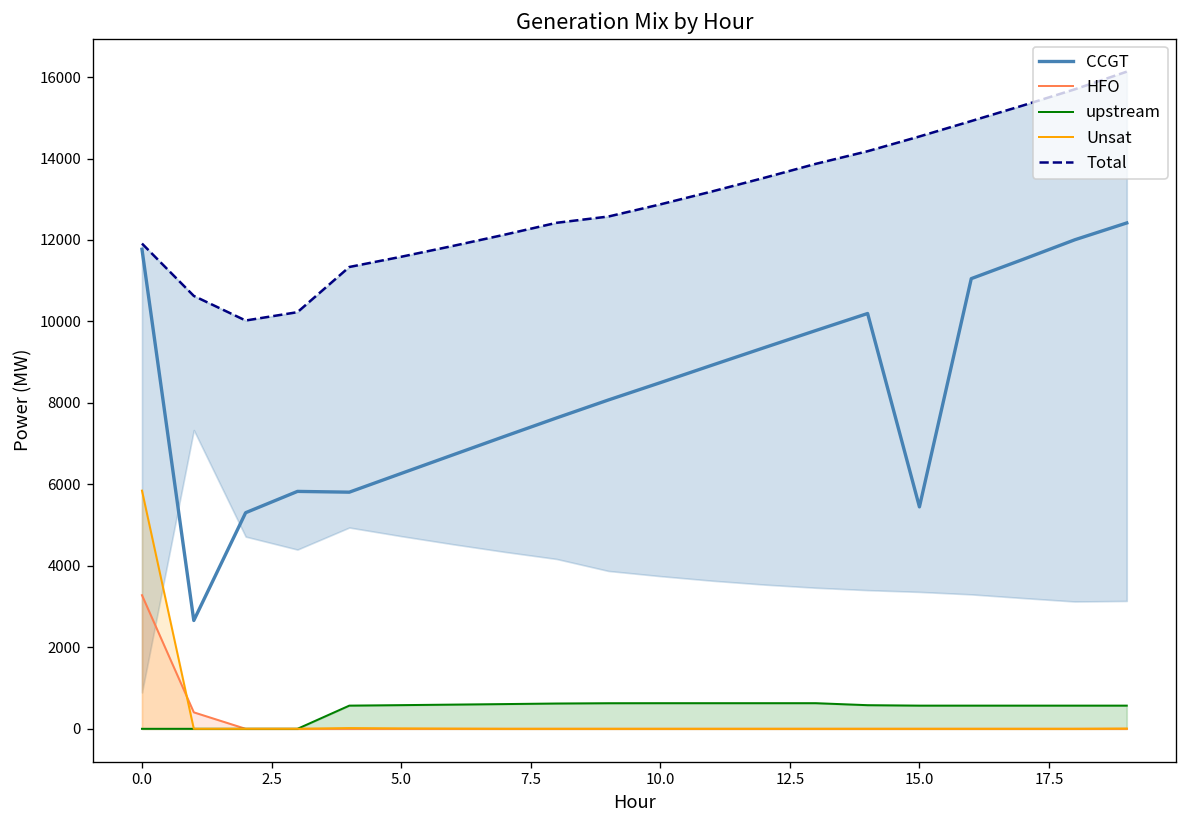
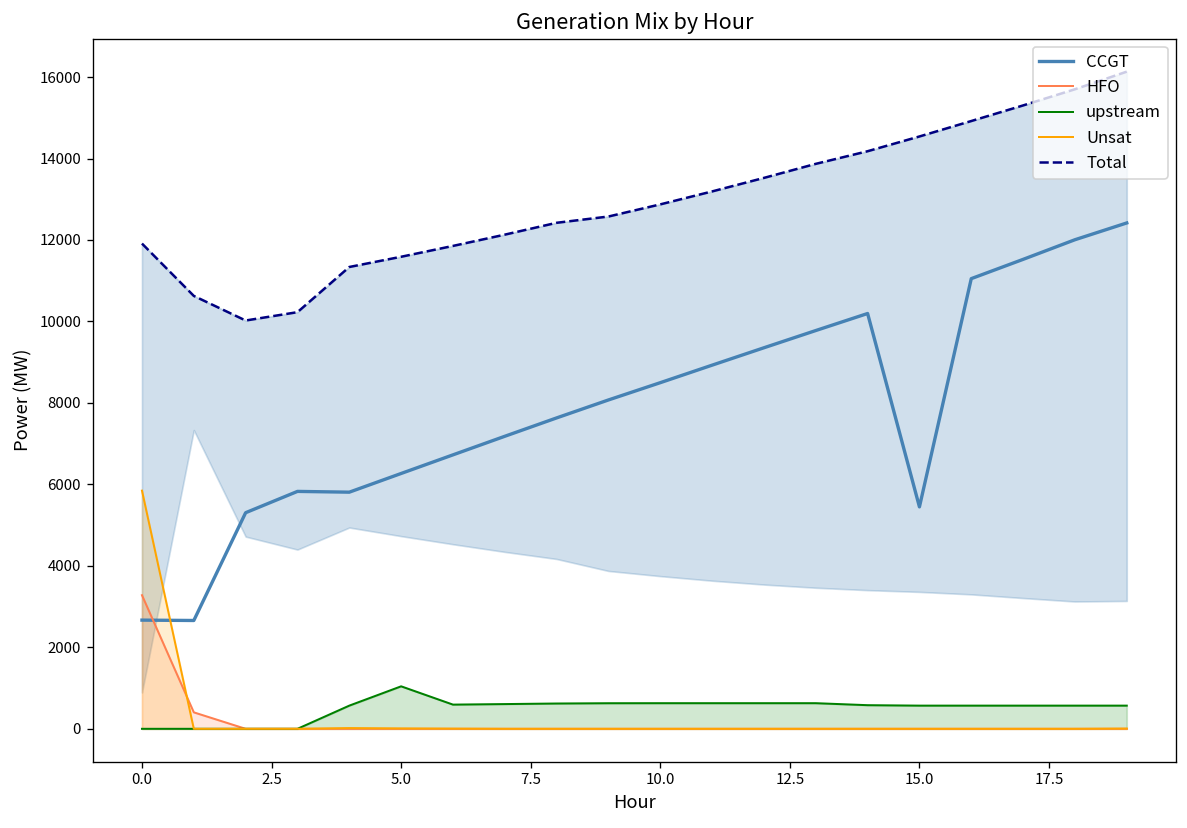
  {
    "CCGT": {
-     "0.0": 11800,
+     "0.0": 2700,
      "5.0": 6300,
      "10.0": 8500,
      "15.0": 5400
    },
    "HFO": {
      "0.0": 3300
    },
    "upstream": {
      "0.0": 0,
-     "5.0": 600,
+     "5.0": 1000,
      "10.0": 600,
      "15.0": 600
    },
    "Unsat": {
      "0.0": 5800
    },
    "Total": {
      "0.0": 11900,
      "5.0": 11600,
      "10.0": 12900,
      "15.0": 14500
    }
  }
